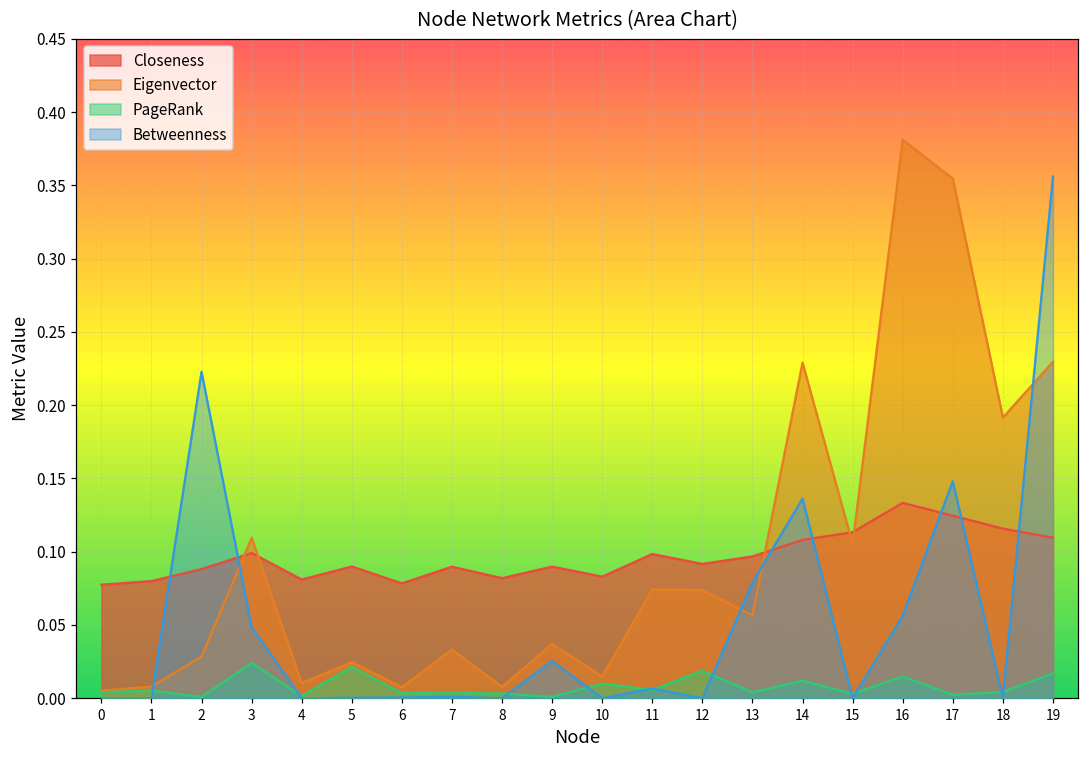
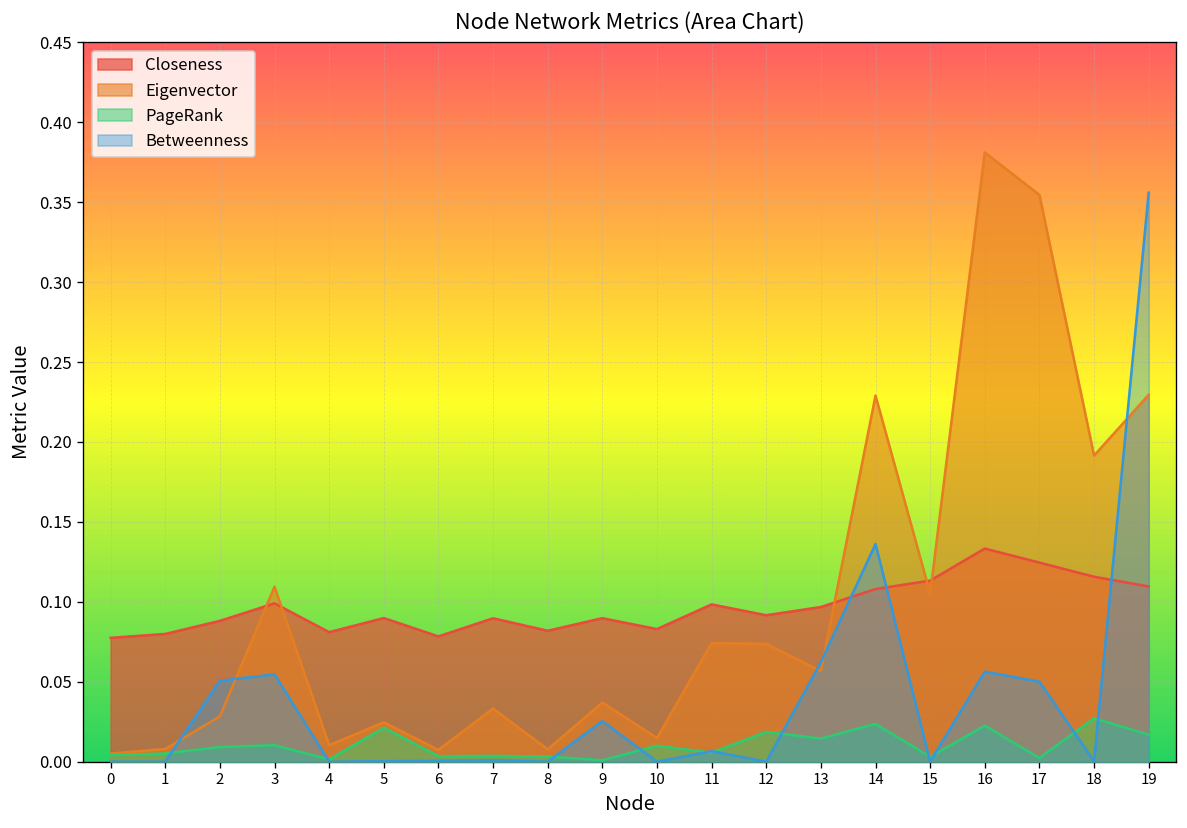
  {
    "PageRank": {
      "1": 0.005,
-     "2": 0.001,
-     "3": 0.024,
+     "2": 0.009,
+     "3": 0.010,
      "5": 0.021,
      "6": 0.003,
      "7": 0.004,
      "8": 0.003,
      "9": 0.001,
      "10": 0.010,
      "12": 0.019,
-     "13": 0.004,
-     "14": 0.012,
+     "13": 0.014,
+     "14": 0.024,
      "15": 0.003,
-     "16": 0.015,
+     "16": 0.023,
      "17": 0.002,
-     "18": 0.004,
+     "18": 0.027,
      "19": 0.017
    },
    "Betweenness": {
      "0": 0.000,
      "1": 0.000,
-     "2": 0.223,
-     "3": 0.048,
+     "2": 0.051,
+     "3": 0.055,
      "5": 0.000,
      "6": 0.000,
      "7": 0.001,
      "8": 0.000,
      "9": 0.025,
      "10": 0.000,
      "12": 0.000,
-     "13": 0.079,
+     "13": 0.062,
      "14": 0.136,
      "15": 0.000,
      "16": 0.056,
-     "17": 0.148,
+     "17": 0.050,
      "18": 0.000,
      "19": 0.356
    }
  }
